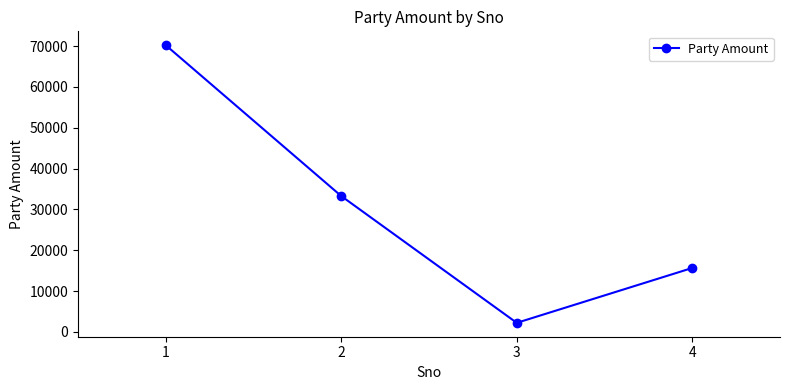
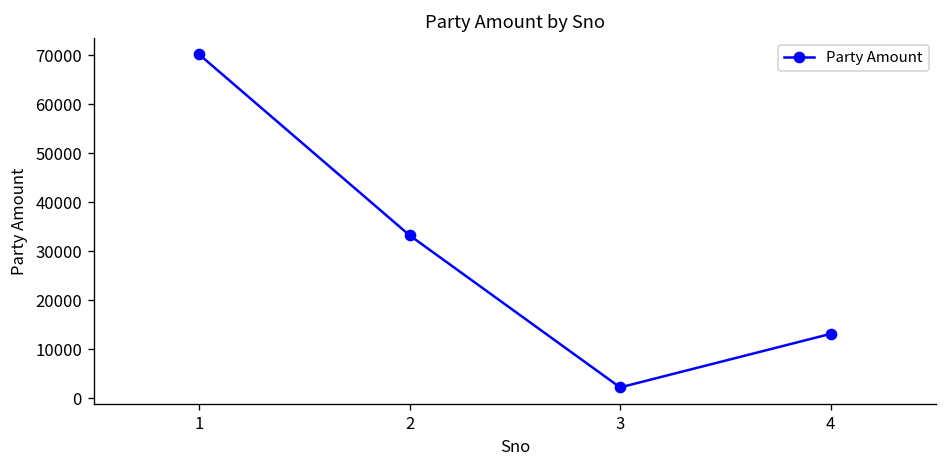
  {
    "1": 70000,
    "2": 33000,
    "3": 2000,
-   "4": 16000
+   "4": 13000
  }
